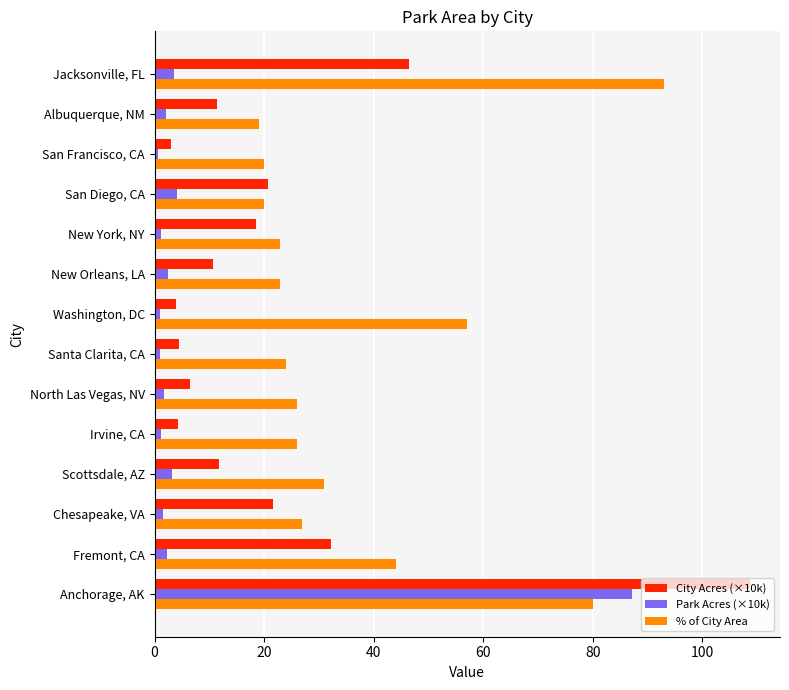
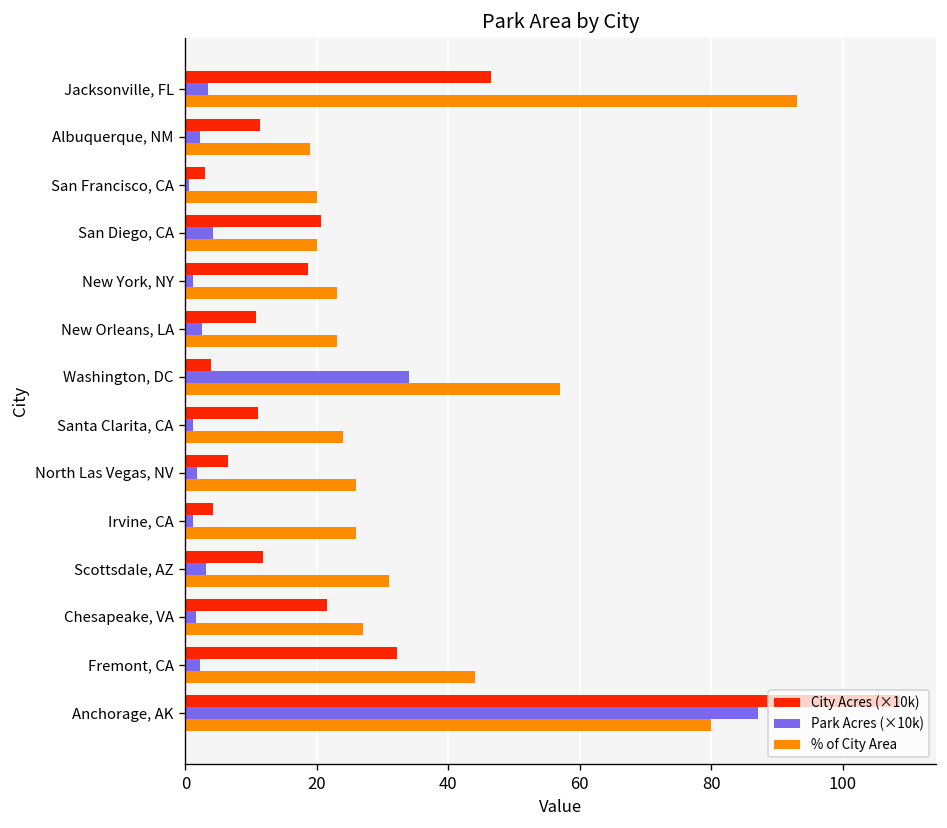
  {
    "City Acres (×10k)": {
      "Jacksonville, FL": 46,
      "Albuquerque, NM": 11,
      "San Francisco, CA": 3,
      "San Diego, CA": 21,
      "New York, NY": 19,
      "New Orleans, LA": 11,
      "Washington, DC": 4,
-     "Santa Clarita, CA": 5,
+     "Santa Clarita, CA": 11,
      "North Las Vegas, NV": 6,
      "Irvine, CA": 4,
      "Scottsdale, AZ": 12,
      "Chesapeake, VA": 22,
      "Fremont, CA": 32
    },
    "Park Acres (×10k)": {
      "Jacksonville, FL": 4,
      "Albuquerque, NM": 2,
      "San Francisco, CA": 1,
      "San Diego, CA": 4,
      "New York, NY": 1,
      "New Orleans, LA": 2,
-     "Washington, DC": 1,
+     "Washington, DC": 34,
      "Santa Clarita, CA": 1,
      "North Las Vegas, NV": 2,
      "Irvine, CA": 1,
      "Scottsdale, AZ": 3,
      "Chesapeake, VA": 2,
      "Fremont, CA": 2,
      "Anchorage, AK": 87
    },
    "% of City Area": {
      "Jacksonville, FL": 93,
      "Albuquerque, NM": 19,
      "San Francisco, CA": 20,
      "San Diego, CA": 20,
      "New York, NY": 23,
      "New Orleans, LA": 23,
      "Washington, DC": 57,
      "Santa Clarita, CA": 24,
      "North Las Vegas, NV": 26,
      "Irvine, CA": 26,
      "Scottsdale, AZ": 31,
      "Chesapeake, VA": 27,
      "Fremont, CA": 44,
      "Anchorage, AK": 80
    }
  }
